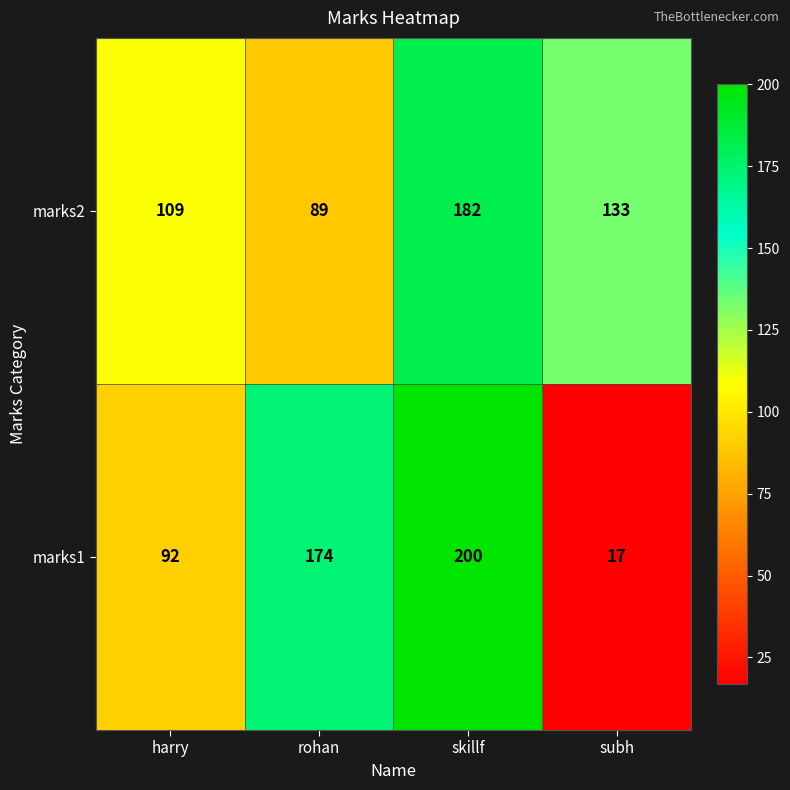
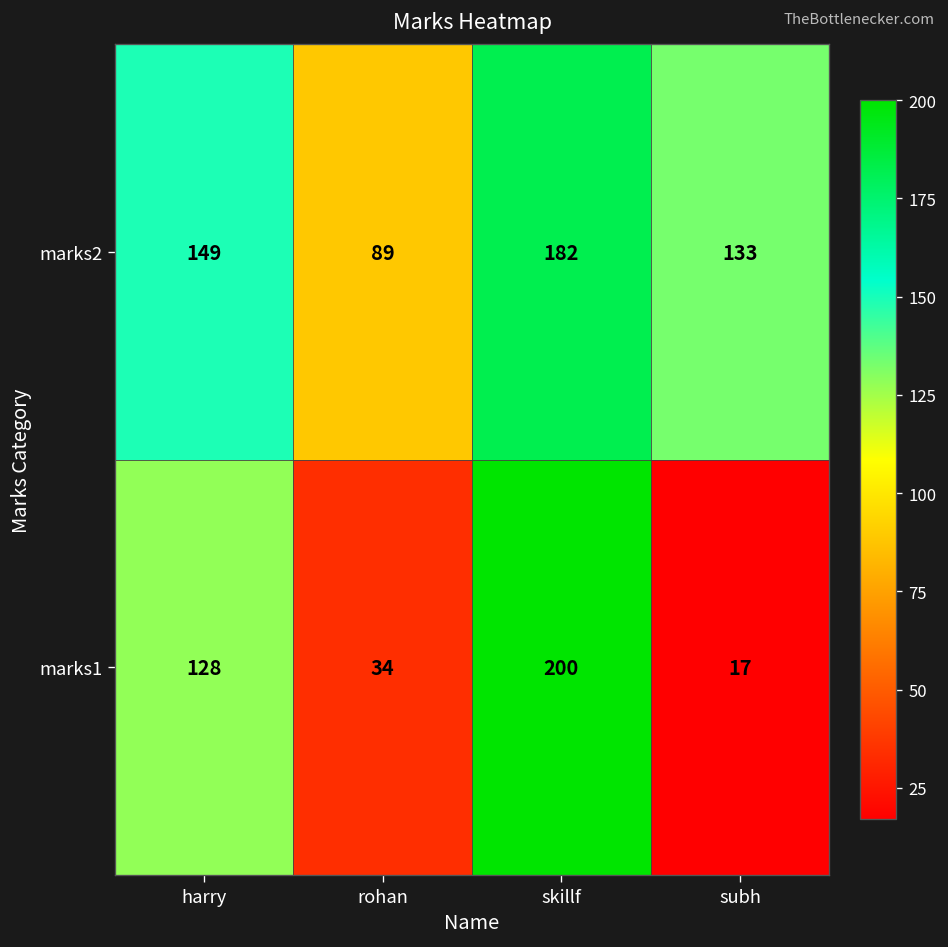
  {
    "marks2": {
-     "harry": 109,
+     "harry": 149,
      "rohan": 89,
      "skillf": 182,
      "subh": 133
    },
    "marks1": {
-     "harry": 92,
-     "rohan": 174,
+     "harry": 128,
+     "rohan": 34,
      "skillf": 200,
      "subh": 17
    }
  }
